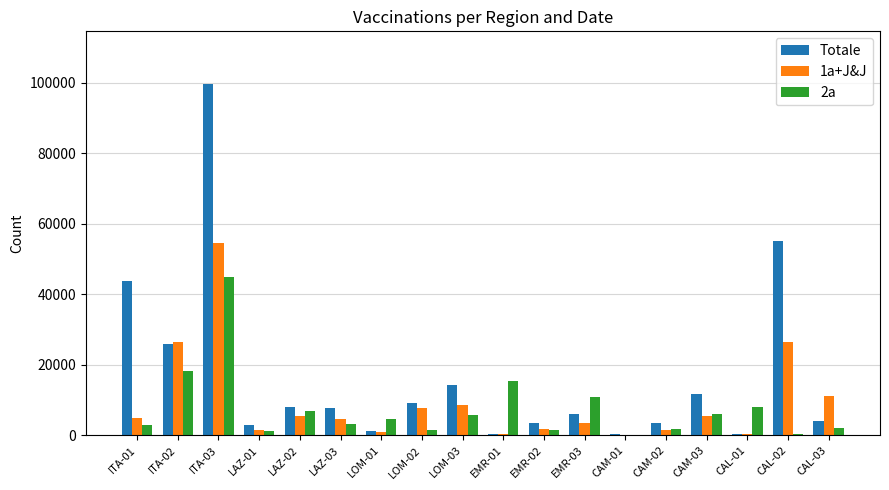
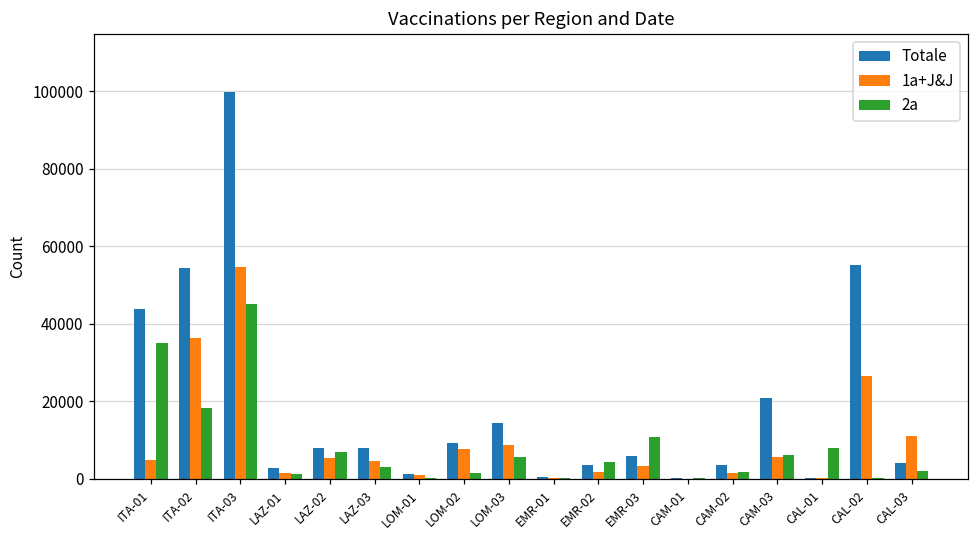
  {
    "Totale": {
      "ITA-01": 44000,
-     "ITA-02": 26000,
+     "ITA-02": 54000,
      "ITA-03": 100000,
      "LAZ-01": 3000,
      "LAZ-02": 8000,
      "LAZ-03": 8000,
      "LOM-01": 1000,
      "LOM-02": 9000,
      "LOM-03": 14000,
      "EMR-02": 3000,
      "EMR-03": 6000,
      "CAM-02": 4000,
-     "CAM-03": 12000,
+     "CAM-03": 21000,
      "CAL-02": 55000,
      "CAL-03": 4000
    },
    "1a+J&J": {
      "ITA-01": 5000,
-     "ITA-02": 26000,
+     "ITA-02": 36000,
      "ITA-03": 55000,
      "LAZ-01": 2000,
      "LAZ-02": 5000,
      "LAZ-03": 5000,
      "LOM-01": 1000,
      "LOM-02": 8000,
      "LOM-03": 9000,
      "EMR-02": 2000,
      "EMR-03": 3000,
      "CAM-02": 2000,
      "CAM-03": 6000,
      "CAL-02": 26000,
      "CAL-03": 11000
    },
    "2a": {
-     "ITA-01": 3000,
+     "ITA-01": 35000,
      "ITA-02": 18000,
      "ITA-03": 45000,
      "LAZ-01": 1000,
      "LAZ-02": 7000,
      "LAZ-03": 3000,
-     "LOM-01": 5000,
+     "LOM-01": 0,
      "LOM-02": 2000,
      "LOM-03": 6000,
-     "EMR-01": 16000,
-     "EMR-02": 2000,
+     "EMR-01": 0,
+     "EMR-02": 4000,
      "EMR-03": 11000,
      "CAM-02": 2000,
      "CAM-03": 6000,
      "CAL-01": 8000,
      "CAL-03": 2000
    }
  }
